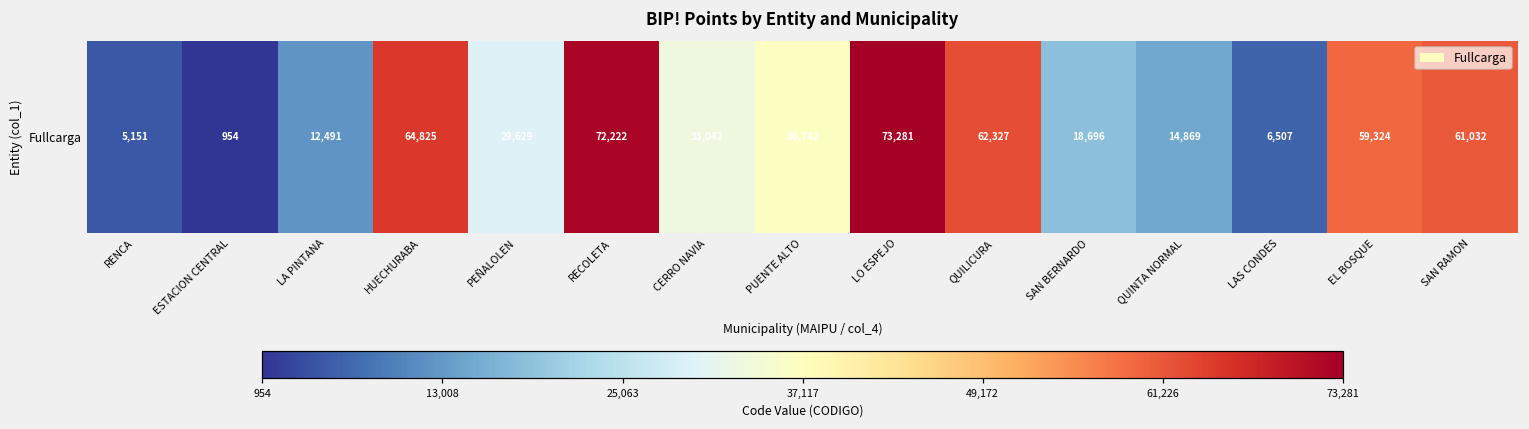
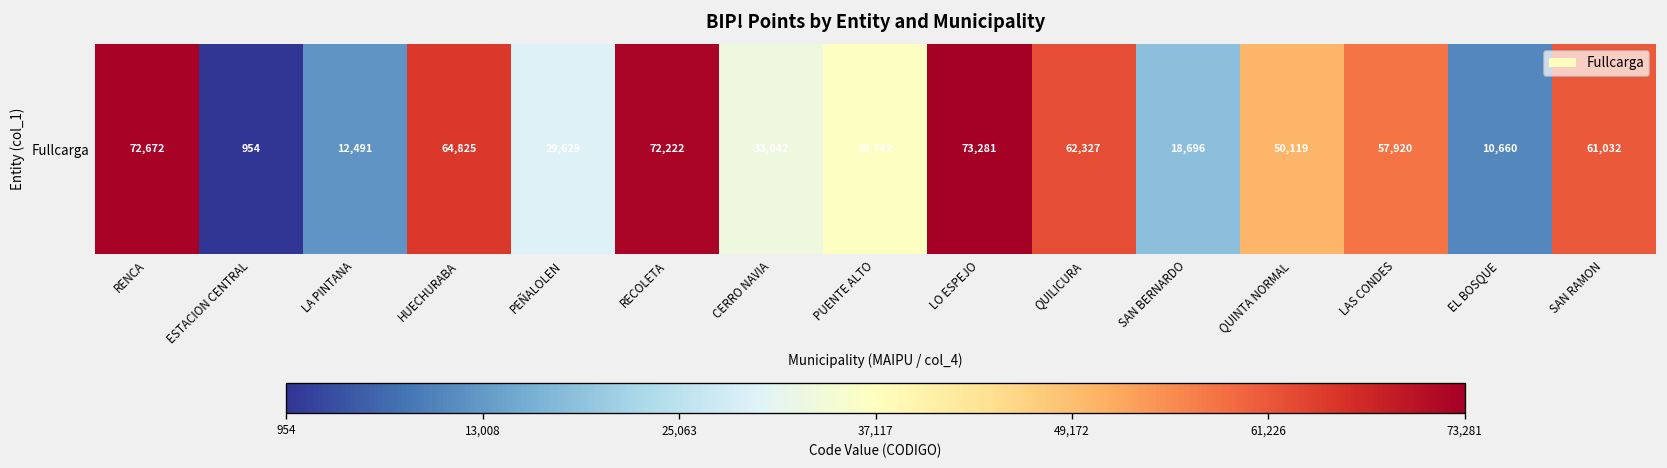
  {
    "Fullcarga": {
-     "RENCA": "5,151",
+     "RENCA": "72,672",
      "ESTACION CENTRAL": "954",
      "LA PINTANA": "12,491",
      "HUECHURABA": "64,825",
      "RECOLETA": "72,222",
      "PUENTE ALTO": "36,742",
      "LO ESPEJO": "73,281",
      "QUILICURA": "62,327",
      "SAN BERNARDO": "18,696",
-     "QUINTA NORMAL": "14,869",
-     "LAS CONDES": "6,507",
-     "EL BOSQUE": "59,324",
+     "QUINTA NORMAL": "50,119",
+     "LAS CONDES": "57,920",
+     "EL BOSQUE": "10,660",
      "SAN RAMON": "61,032"
    }
  }
